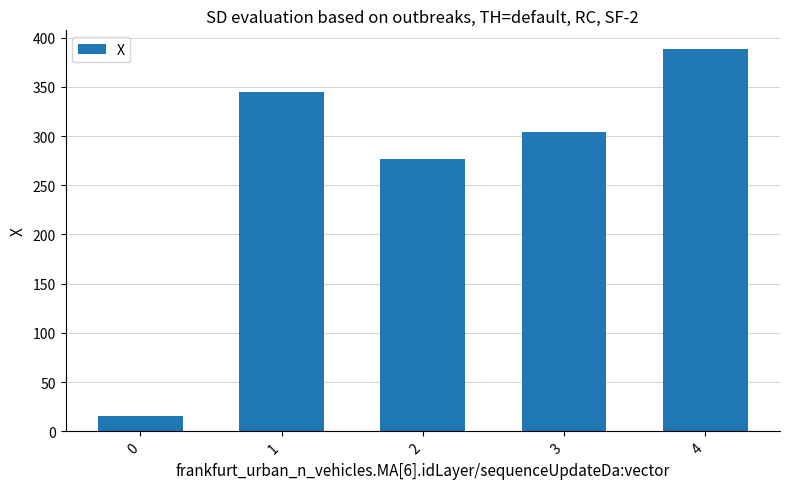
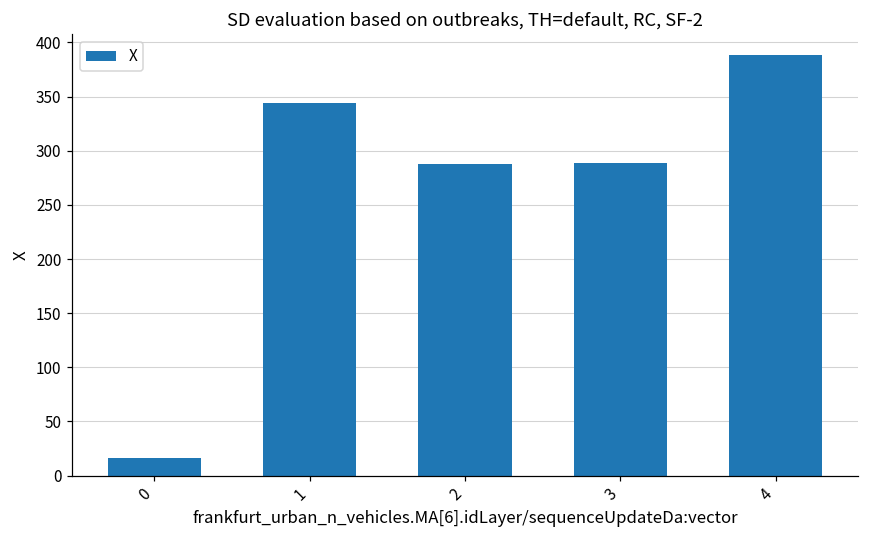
  {
    "0": 20,
    "1": 340,
-   "2": 280,
-   "3": 300,
+   "2": 290,
+   "3": 290,
    "4": 390
  }
